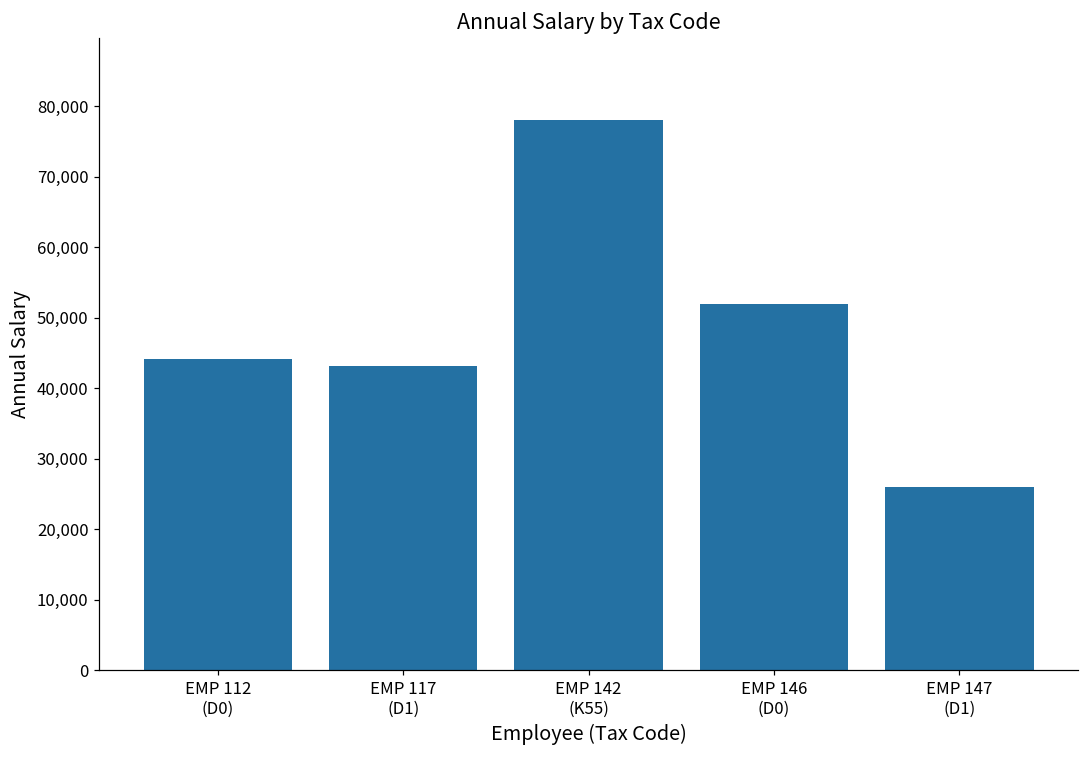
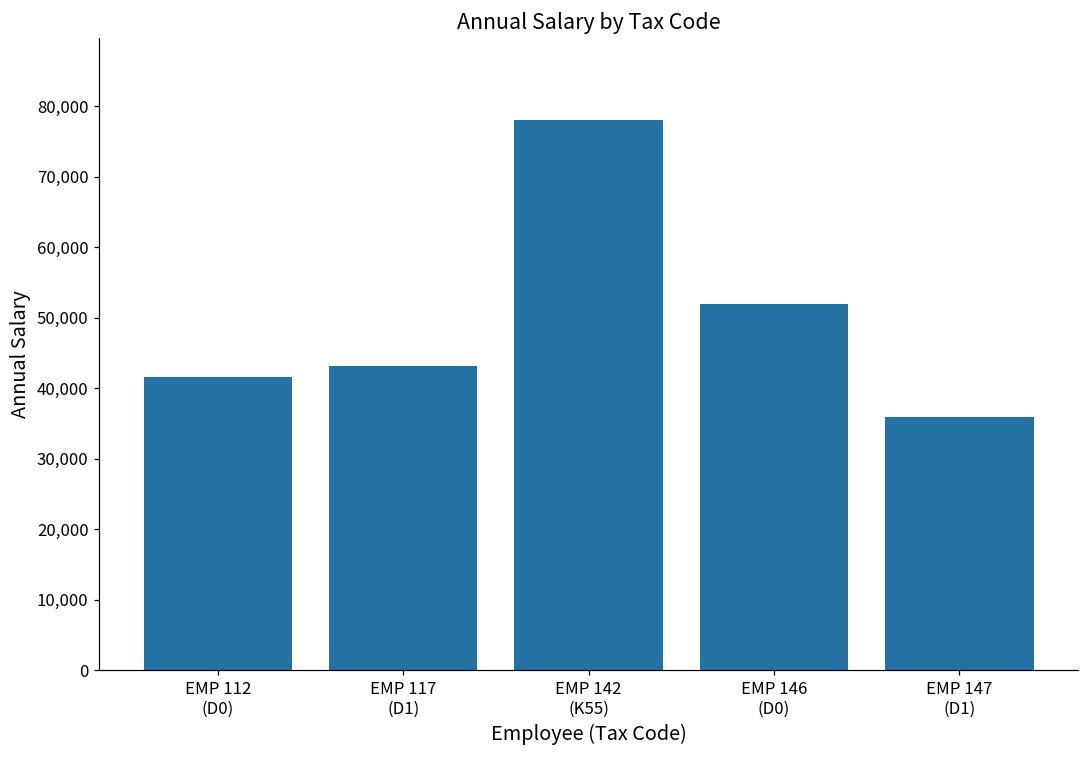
  {
-   "EMP 112 (D0)": "44,000",
+   "EMP 112 (D0)": "42,000",
    "EMP 117 (D1)": "43,000",
    "EMP 142 (K55)": "78,000",
    "EMP 146 (D0)": "52,000",
-   "EMP 147 (D1)": "26,000"
+   "EMP 147 (D1)": "36,000"
  }
